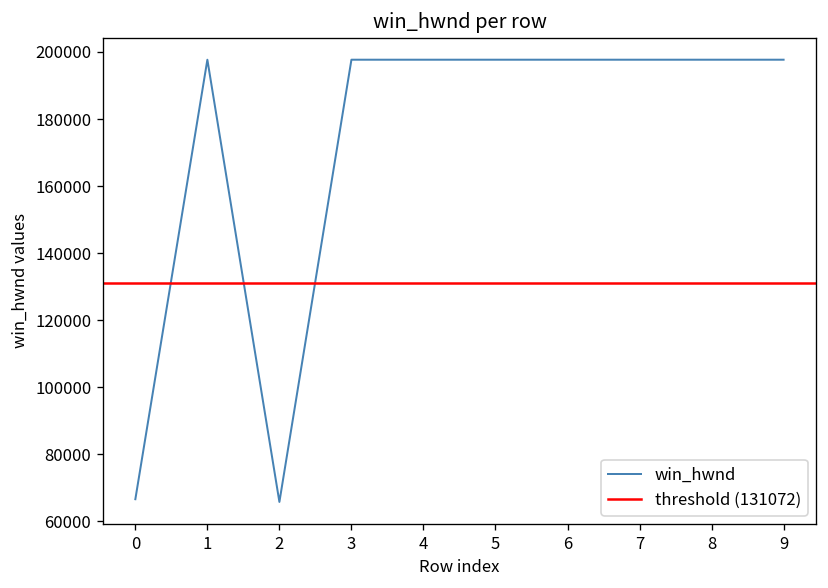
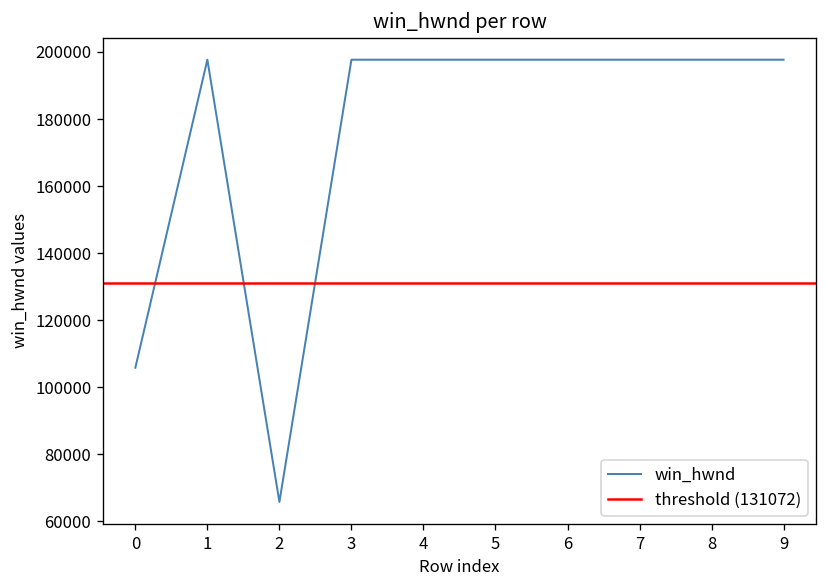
  {
-   "0": 67000,
+   "0": 106000,
    "1": 198000,
    "2": 66000,
    "3": 198000,
    "4": 198000,
    "5": 198000,
    "6": 198000,
    "7": 198000,
    "8": 198000,
    "9": 198000
  }
